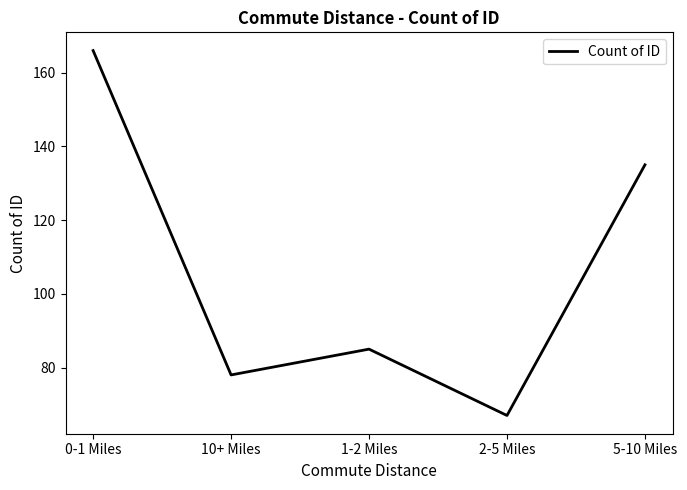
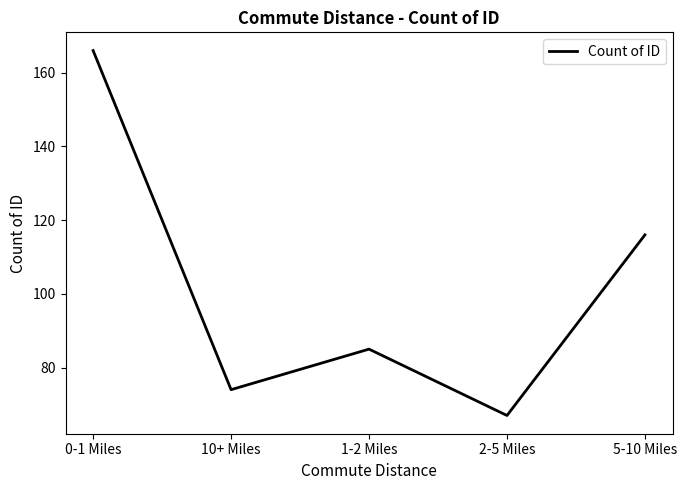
  {
    "0-1 Miles": 166,
-   "10+ Miles": 78,
+   "10+ Miles": 74,
    "1-2 Miles": 85,
    "2-5 Miles": 67,
-   "5-10 Miles": 135
+   "5-10 Miles": 116
  }
